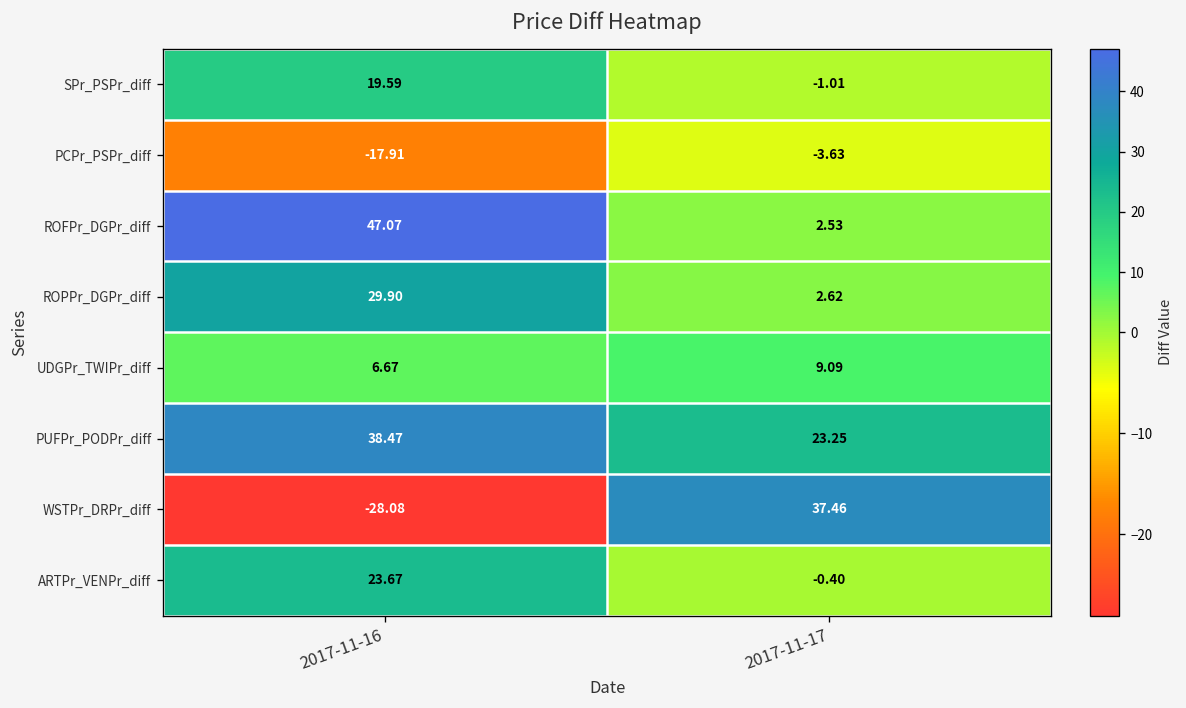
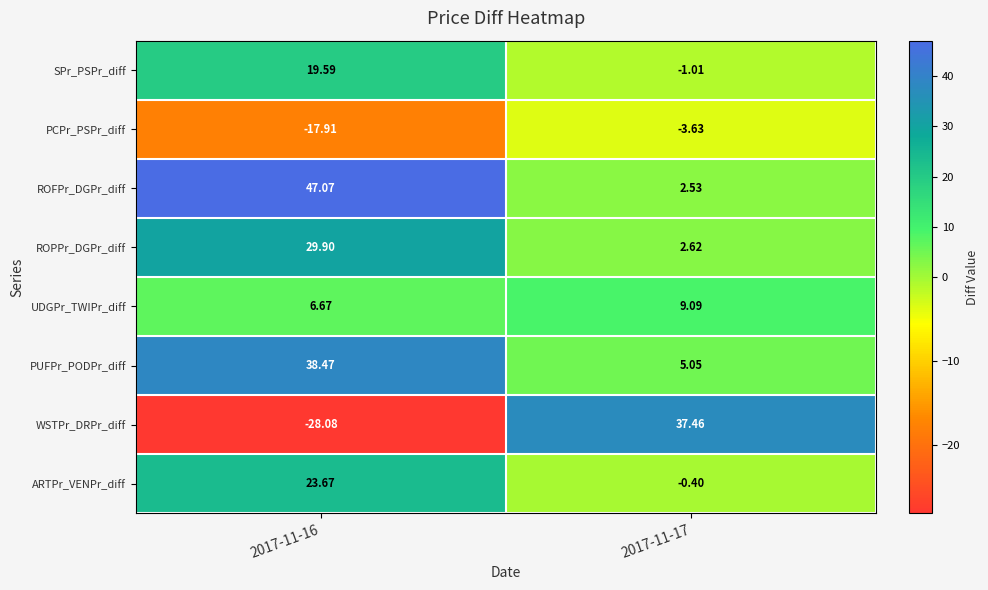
  {
    "SPr_PSPr_diff": {
      "2017-11-16": 19.59,
      "2017-11-17": -1.01
    },
    "PCPr_PSPr_diff": {
      "2017-11-16": -17.91,
      "2017-11-17": -3.63
    },
    "ROFPr_DGPr_diff": {
      "2017-11-16": 47.07,
      "2017-11-17": 2.53
    },
    "ROPPr_DGPr_diff": {
      "2017-11-16": 29.90,
      "2017-11-17": 2.62
    },
    "UDGPr_TWIPr_diff": {
      "2017-11-16": 6.67,
      "2017-11-17": 9.09
    },
    "PUFPr_PODPr_diff": {
      "2017-11-16": 38.47,
-     "2017-11-17": 23.25
+     "2017-11-17": 5.05
    },
    "WSTPr_DRPr_diff": {
      "2017-11-16": -28.08,
      "2017-11-17": 37.46
    },
    "ARTPr_VENPr_diff": {
      "2017-11-16": 23.67,
      "2017-11-17": -0.40
    }
  }
